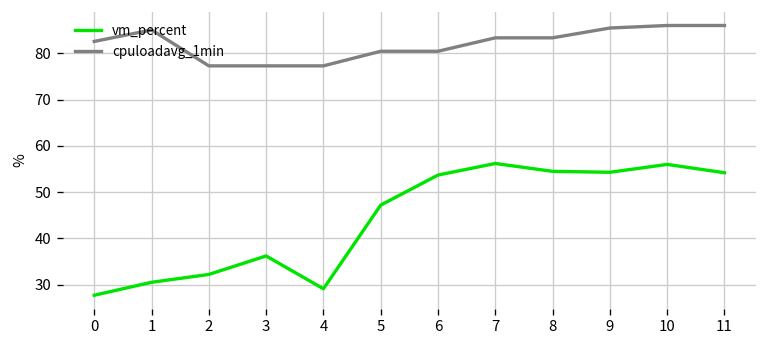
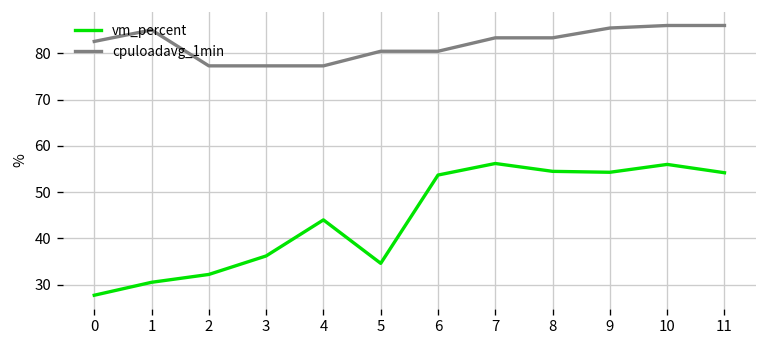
  {
    "vm_percent": {
      "0": 28,
      "1": 31,
      "2": 32,
      "3": 36,
-     "4": 29,
-     "5": 47,
+     "4": 44,
+     "5": 35,
      "6": 54,
      "7": 56,
      "8": 55,
      "9": 54,
      "10": 56,
      "11": 54
    },
    "cpuloadavg_1min": {
      "0": 83,
      "1": 85,
      "2": 77,
      "3": 77,
      "4": 77,
      "5": 80,
      "6": 80,
      "7": 83,
      "8": 83,
      "9": 86,
      "10": 86,
      "11": 86
    }
  }
